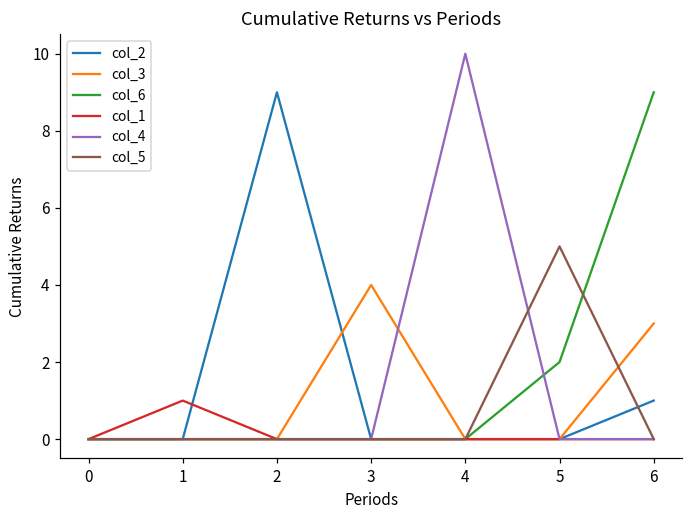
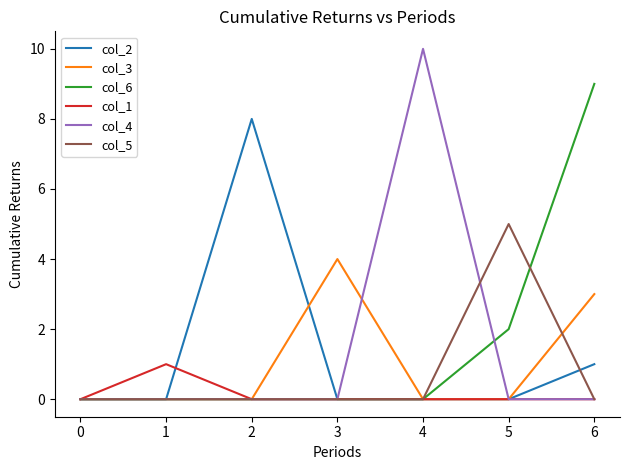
  {
    "col_2": {
-     "2": 9,
+     "2": 8,
      "6": 1
    },
    "col_3": {
      "3": 4,
      "6": 3
    },
    "col_6": {
      "5": 2,
      "6": 9
    },
    "col_1": {
      "1": 1
    },
    "col_4": {
      "4": 10
    },
    "col_5": {
      "5": 5
    }
  }
